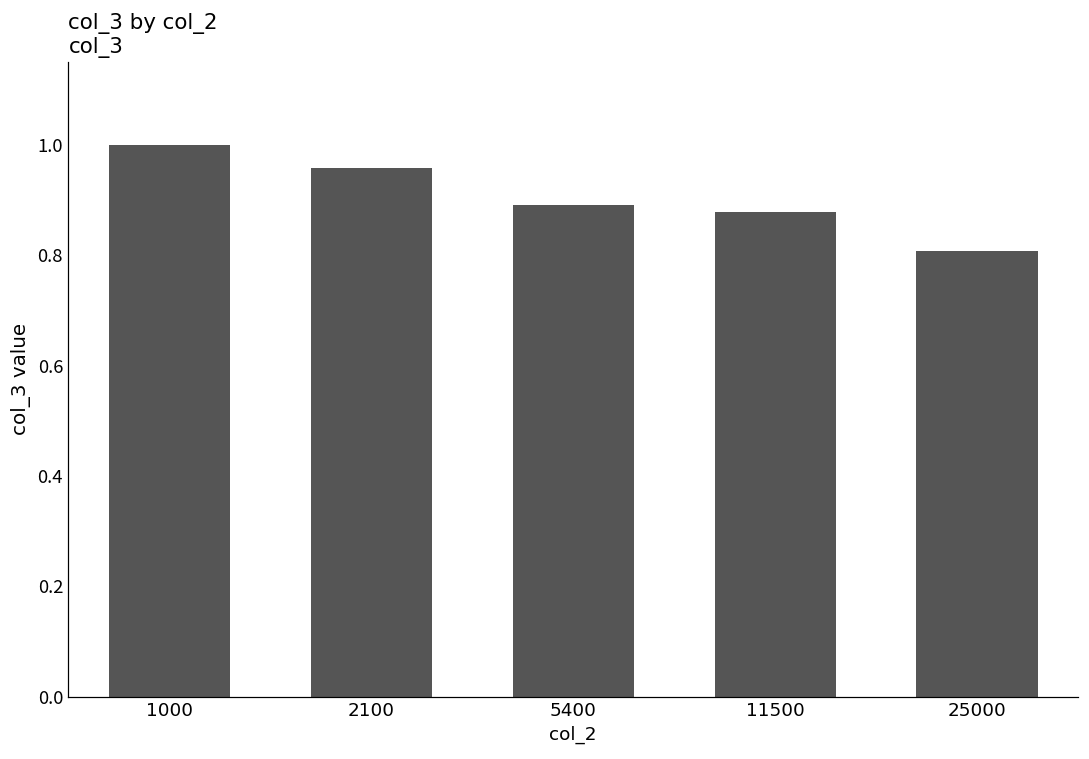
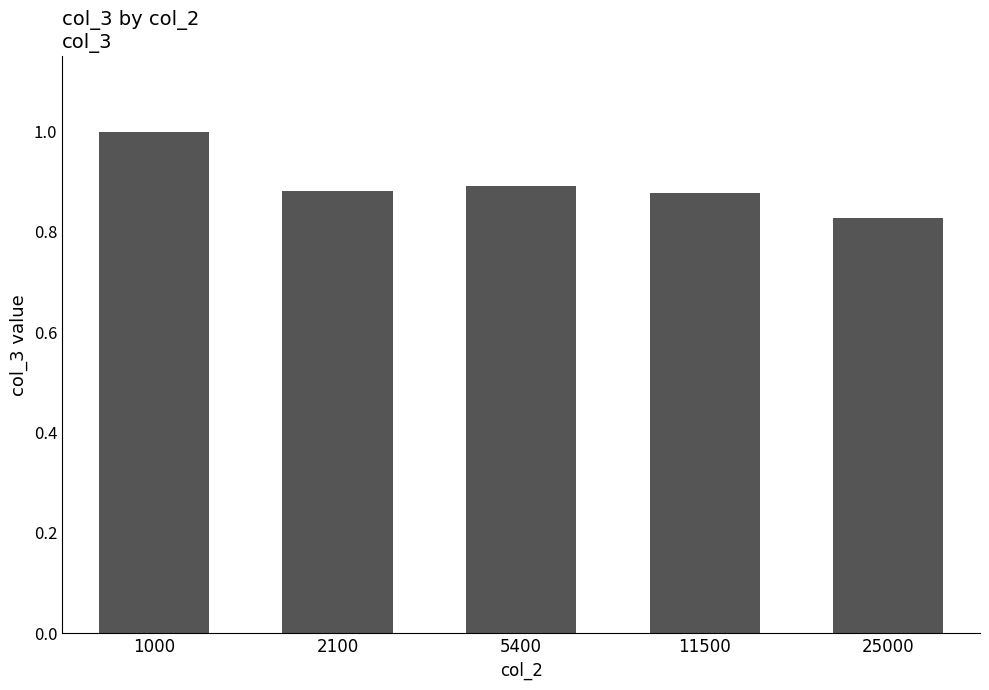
  {
    "1000": 1.00,
-   "2100": 0.96,
+   "2100": 0.88,
    "5400": 0.89,
    "11500": 0.88,
-   "25000": 0.81
+   "25000": 0.83
  }
